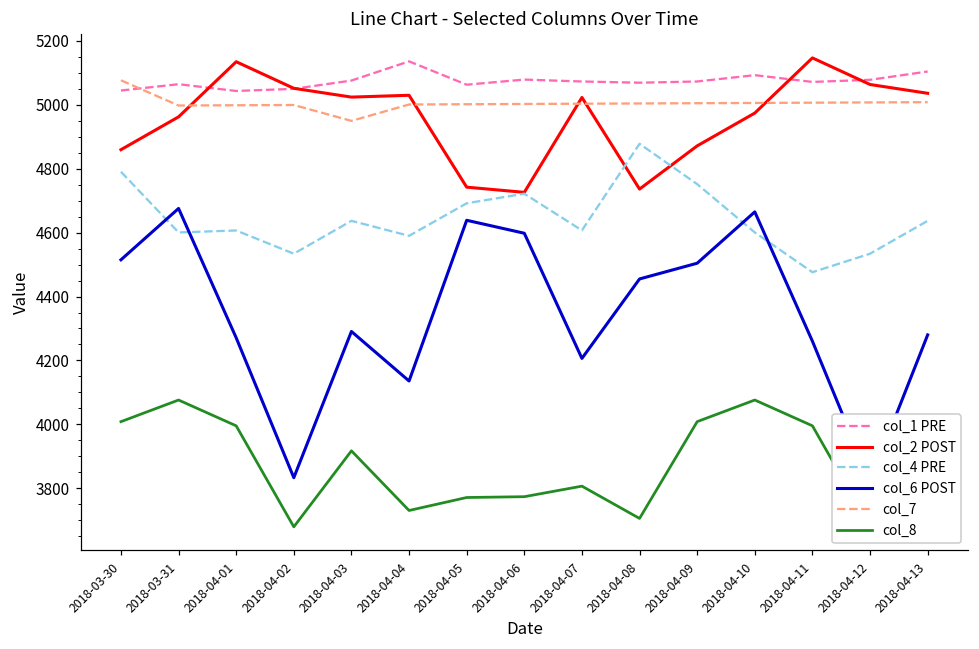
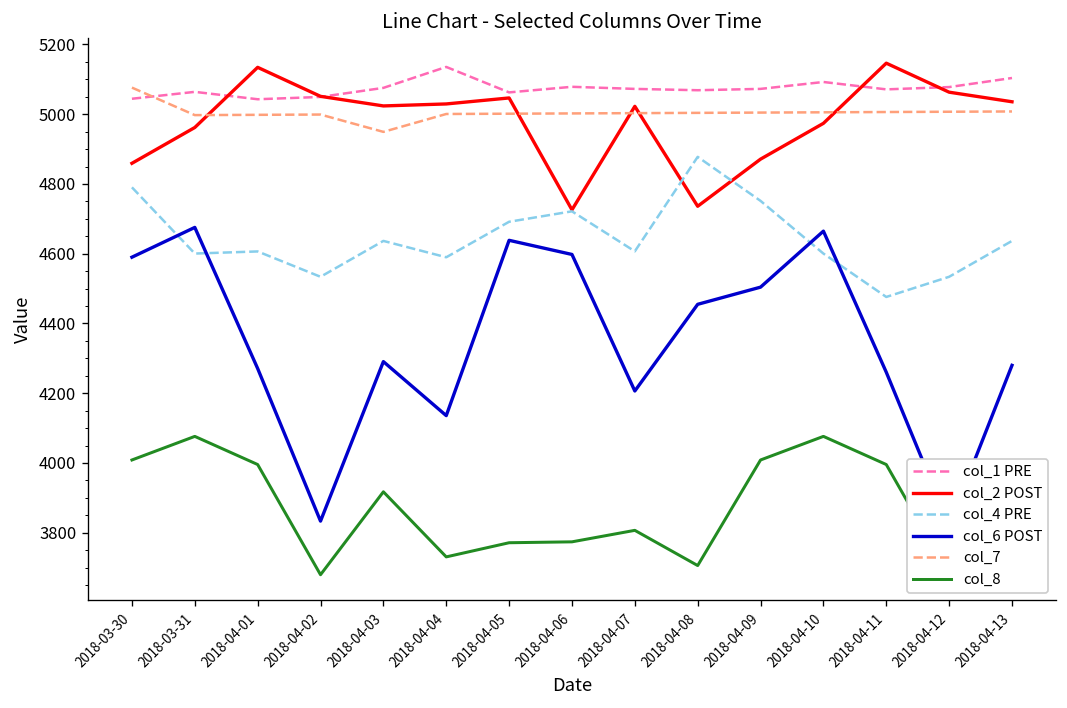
  {
    "col_1 PRE": {
      "2018-03-30": 5040,
      "2018-03-31": 5060,
      "2018-04-01": 5040,
      "2018-04-03": 5080,
      "2018-04-04": 5140,
      "2018-04-05": 5060,
      "2018-04-06": 5080,
      "2018-04-07": 5070,
      "2018-04-08": 5070,
      "2018-04-09": 5070,
      "2018-04-10": 5090,
      "2018-04-11": 5070,
      "2018-04-12": 5080,
      "2018-04-13": 5100
    },
    "col_2 POST": {
      "2018-03-30": 4860,
      "2018-03-31": 4960,
      "2018-04-01": 5130,
      "2018-04-03": 5020,
      "2018-04-04": 5030,
-     "2018-04-05": 4740,
+     "2018-04-05": 5050,
      "2018-04-07": 5020,
      "2018-04-08": 4740,
      "2018-04-09": 4870,
      "2018-04-10": 4970,
      "2018-04-11": 5150,
      "2018-04-12": 5060,
      "2018-04-13": 5040
    },
    "col_4 PRE": {
      "2018-03-30": 4790,
      "2018-03-31": 4600,
      "2018-04-01": 4610,
      "2018-04-02": 4530,
      "2018-04-03": 4640,
      "2018-04-04": 4590,
      "2018-04-05": 4690,
      "2018-04-07": 4610,
      "2018-04-08": 4880,
      "2018-04-09": 4750,
      "2018-04-10": 4600,
      "2018-04-11": 4480,
      "2018-04-12": 4530,
      "2018-04-13": 4640
    },
    "col_6 POST": {
-     "2018-03-30": 4510,
+     "2018-03-30": 4590,
      "2018-03-31": 4680,
      "2018-04-01": 4270,
      "2018-04-02": 3830,
      "2018-04-03": 4290,
      "2018-04-04": 4140,
      "2018-04-05": 4640,
      "2018-04-06": 4600,
      "2018-04-07": 4210,
      "2018-04-08": 4450,
      "2018-04-09": 4500,
      "2018-04-10": 4660,
      "2018-04-11": 4260,
      "2018-04-13": 4280
    },
    "col_7": {
      "2018-03-30": 5080,
      "2018-03-31": 5000,
      "2018-04-01": 5000,
      "2018-04-02": 5000,
      "2018-04-03": 4950,
      "2018-04-04": 5000,
      "2018-04-05": 5000,
      "2018-04-06": 5000,
      "2018-04-07": 5000,
      "2018-04-08": 5000,
      "2018-04-09": 5000,
      "2018-04-10": 5010,
      "2018-04-11": 5010,
      "2018-04-12": 5010,
      "2018-04-13": 5010
    },
    "col_8": {
      "2018-03-30": 4010,
      "2018-03-31": 4080,
      "2018-04-01": 4000,
      "2018-04-02": 3680,
      "2018-04-03": 3920,
      "2018-04-04": 3730,
      "2018-04-05": 3770,
      "2018-04-06": 3770,
      "2018-04-07": 3810,
      "2018-04-08": 3710,
      "2018-04-09": 4010,
      "2018-04-10": 4080,
      "2018-04-11": 4000
    }
  }
